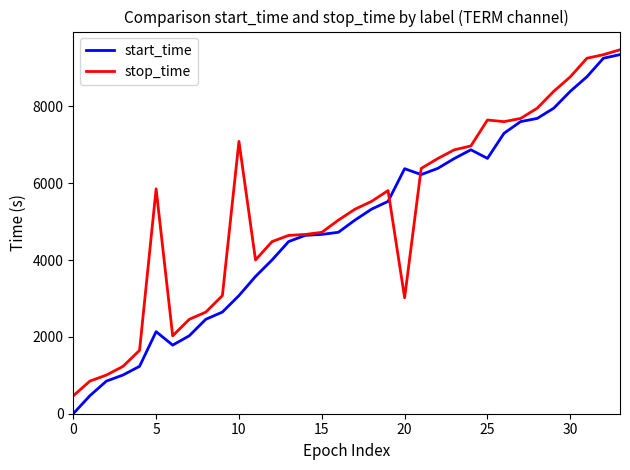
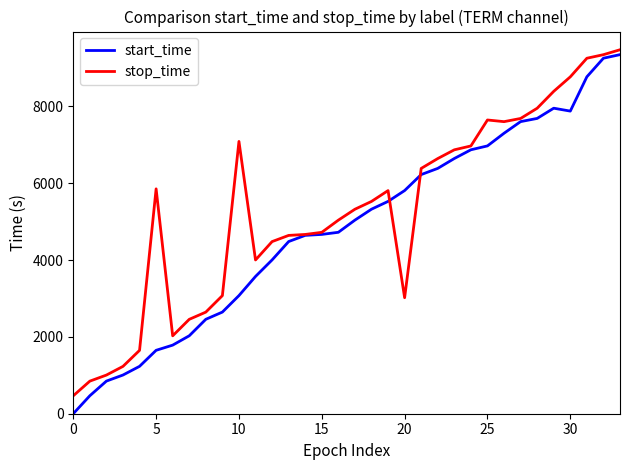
  {
    "start_time": {
      "0": 0,
-     "5": 2100,
+     "5": 1700,
      "10": 3100,
-     "20": 6400,
-     "25": 6600,
-     "30": 8400
+     "20": 5800,
+     "25": 7000,
+     "30": 7900
    },
    "stop_time": {
      "0": 500,
      "5": 5900,
      "10": 7100,
      "20": 3000,
      "25": 7600,
      "30": 8800
    }
  }
